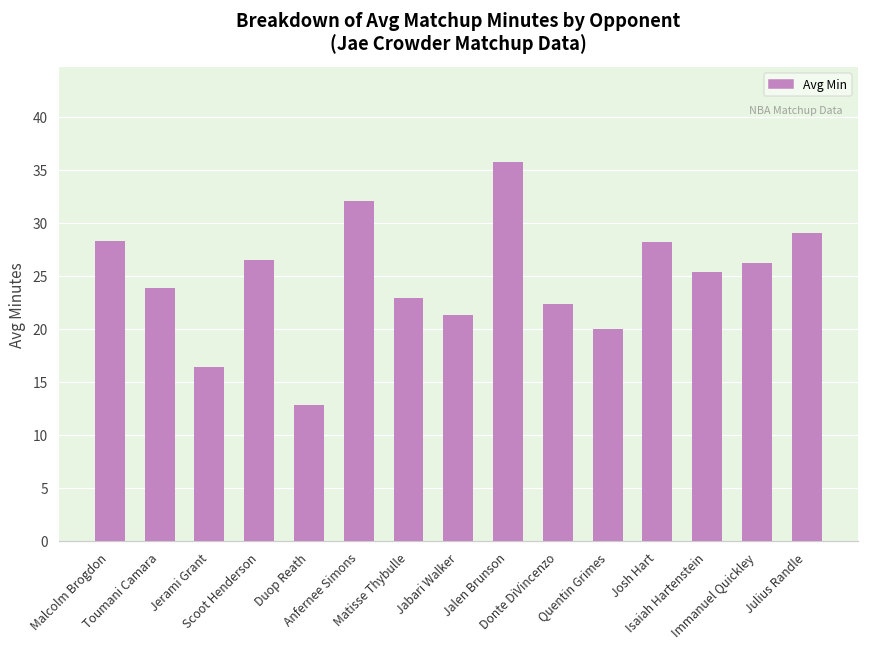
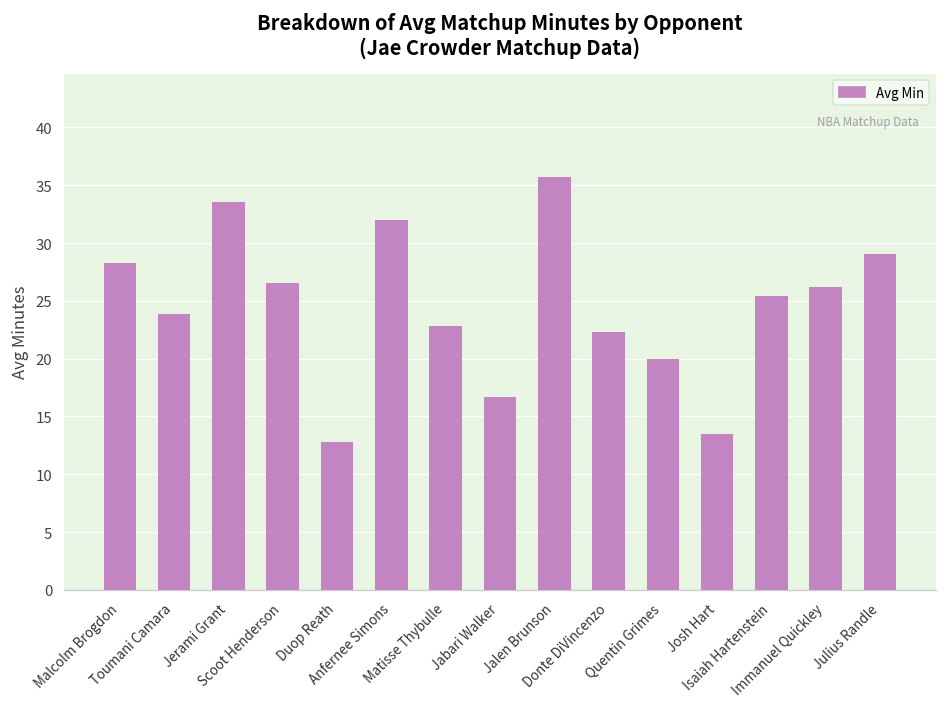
  {
    "Malcolm Brogdon": 28,
    "Toumani Camara": 24,
-   "Jerami Grant": 16,
+   "Jerami Grant": 34,
    "Scoot Henderson": 27,
    "Duop Reath": 13,
    "Anfernee Simons": 32,
    "Matisse Thybulle": 23,
-   "Jabari Walker": 21,
+   "Jabari Walker": 17,
    "Jalen Brunson": 36,
    "Donte DiVincenzo": 22,
    "Quentin Grimes": 20,
-   "Josh Hart": 28,
+   "Josh Hart": 13,
    "Isaiah Hartenstein": 25,
    "Immanuel Quickley": 26,
    "Julius Randle": 29
  }
